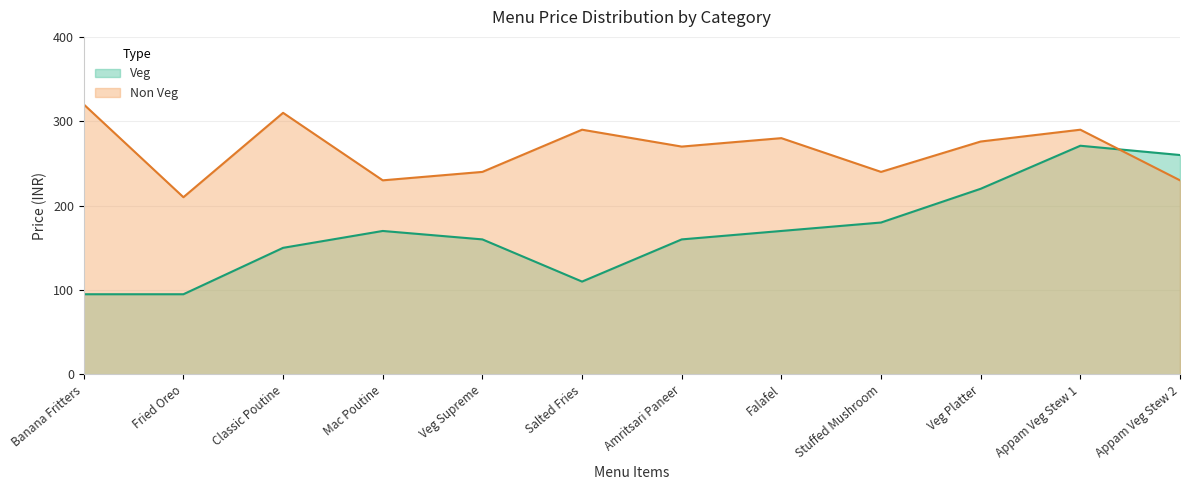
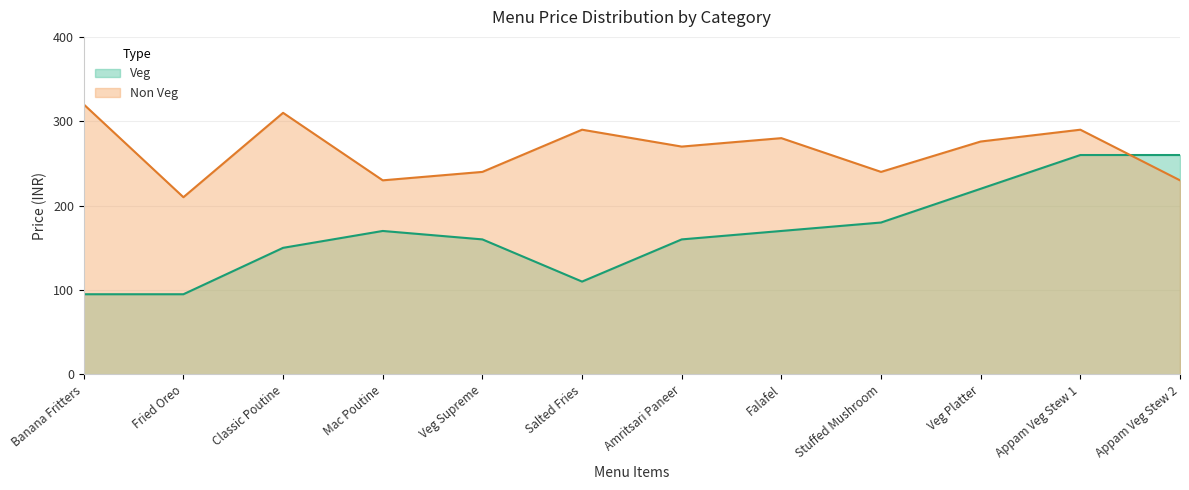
  {
    "Veg": {
      "Banana Fritters": 100,
      "Fried Oreo": 100,
      "Classic Poutine": 150,
      "Mac Poutine": 170,
      "Veg Supreme": 160,
      "Salted Fries": 110,
      "Amritsari Paneer": 160,
      "Falafel": 170,
      "Stuffed Mushroom": 180,
      "Veg Platter": 220,
-     "Appam Veg Stew 1": 270,
+     "Appam Veg Stew 1": 260,
      "Appam Veg Stew 2": 260
    },
    "Non Veg": {
      "Banana Fritters": 320,
      "Fried Oreo": 210,
      "Classic Poutine": 310,
      "Mac Poutine": 230,
      "Veg Supreme": 240,
      "Salted Fries": 290,
      "Amritsari Paneer": 270,
      "Falafel": 280,
      "Stuffed Mushroom": 240,
      "Veg Platter": 280,
      "Appam Veg Stew 1": 290,
      "Appam Veg Stew 2": 230
    }
  }
